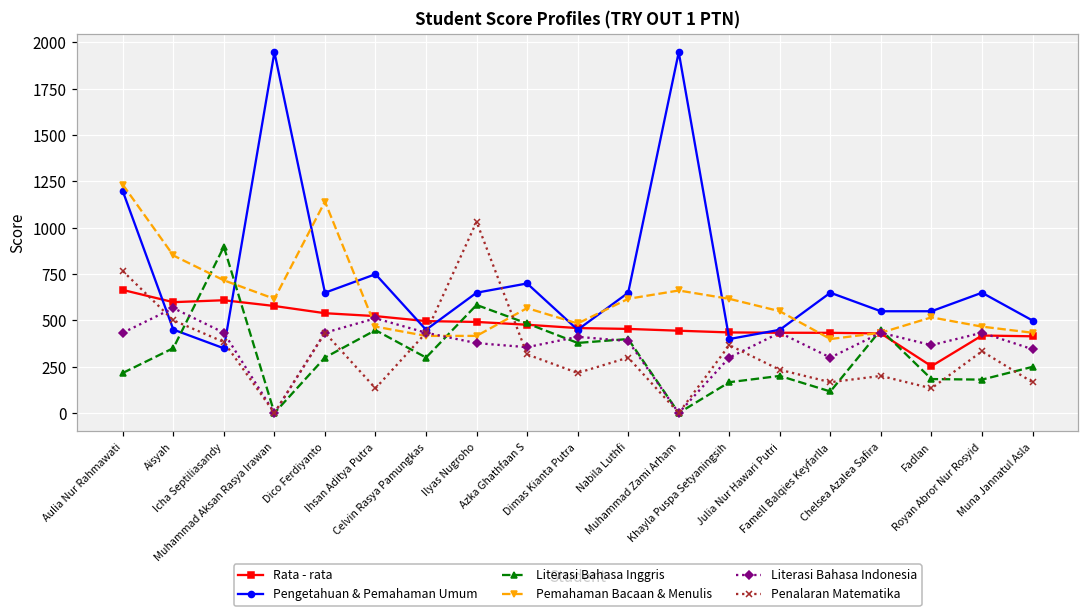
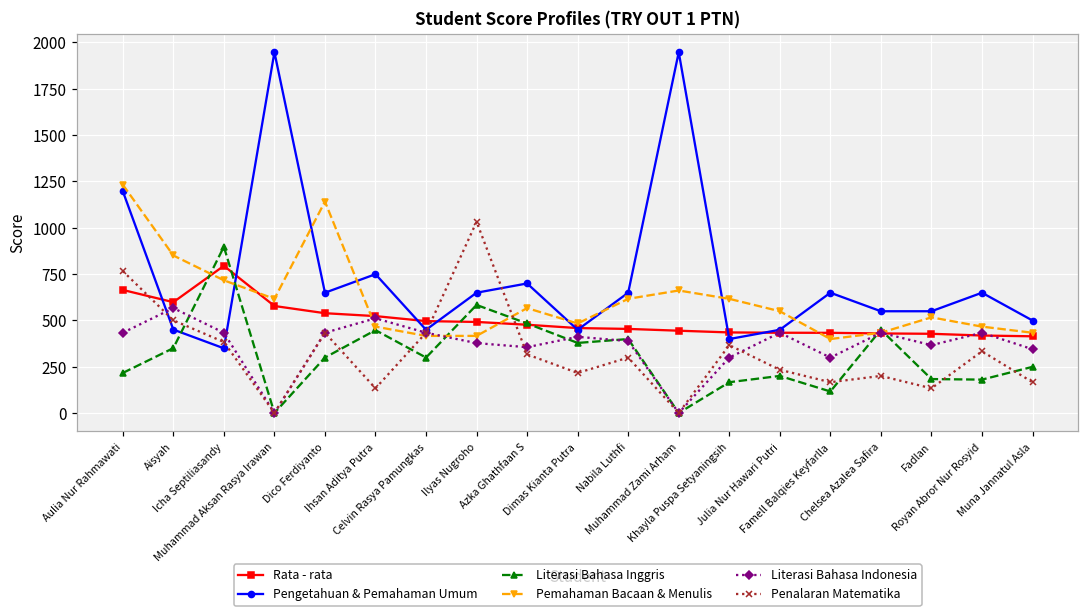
  {
    "Rata - rata": {
      "Aulia Nur Rahmawati": 660,
      "Aisyah": 600,
-     "Icha Septiliasandy": 610,
+     "Icha Septiliasandy": 790,
      "Muhammad Aksan Rasya Irawan": 580,
      "Dico Ferdiyanto": 540,
      "Celvin Rasya Pamungkas": 500,
      "Ilyas Nugroho": 490,
      "Nabila Luthfi": 450,
      "Muhammad Zami Arham": 440,
      "Khayla Puspa Setyaningsih": 430,
      "Famell Balqies Keyfarlla": 430,
-     "Fadlan": 250,
+     "Fadlan": 430,
      "Royan Abror Nur Rosyid": 420,
      "Muna Jannatul Asla": 410
    },
    "Pengetahuan & Pemahaman Umum": {
      "Aulia Nur Rahmawati": 1200,
      "Aisyah": 450,
      "Icha Septiliasandy": 350,
      "Muhammad Aksan Rasya Irawan": 1950,
      "Dico Ferdiyanto": 650,
      "Ihsan Aditya Putra": 750,
      "Celvin Rasya Pamungkas": 450,
      "Ilyas Nugroho": 650,
      "Azka Ghathfaan S": 700,
      "Nabila Luthfi": 650,
      "Muhammad Zami Arham": 1950,
      "Khayla Puspa Setyaningsih": 400,
      "Julia Nur Hawari Putri": 450,
      "Famell Balqies Keyfarlla": 650,
      "Chelsea Azalea Safira": 550,
      "Fadlan": 550,
      "Royan Abror Nur Rosyid": 650,
      "Muna Jannatul Asla": 500
    },
    "Literasi Bahasa Inggris": {
      "Aulia Nur Rahmawati": 220,
      "Aisyah": 350,
      "Icha Septiliasandy": 900,
      "Dico Ferdiyanto": 300,
      "Ihsan Aditya Putra": 450,
      "Celvin Rasya Pamungkas": 300,
      "Ilyas Nugroho": 580,
      "Dimas Kianta Putra": 380,
      "Khayla Puspa Setyaningsih": 170,
      "Julia Nur Hawari Putri": 200,
      "Famell Balqies Keyfarlla": 120,
      "Chelsea Azalea Safira": 450,
      "Fadlan": 180,
      "Royan Abror Nur Rosyid": 180,
      "Muna Jannatul Asla": 250
    },
    "Pemahaman Bacaan & Menulis": {
      "Aulia Nur Rahmawati": 1230,
      "Aisyah": 850,
      "Icha Septiliasandy": 720,
      "Muhammad Aksan Rasya Irawan": 620,
      "Dico Ferdiyanto": 1140,
      "Ihsan Aditya Putra": 470,
      "Celvin Rasya Pamungkas": 420,
      "Ilyas Nugroho": 420,
      "Azka Ghathfaan S": 570,
      "Dimas Kianta Putra": 480,
      "Nabila Luthfi": 620,
      "Muhammad Zami Arham": 660,
      "Khayla Puspa Setyaningsih": 620,
      "Julia Nur Hawari Putri": 550,
      "Famell Balqies Keyfarlla": 400,
      "Fadlan": 520,
      "Royan Abror Nur Rosyid": 470,
      "Muna Jannatul Asla": 430
    },
    "Literasi Bahasa Indonesia": {
      "Aulia Nur Rahmawati": 430,
      "Aisyah": 570,
      "Icha Septiliasandy": 430,
      "Ilyas Nugroho": 380,
      "Azka Ghathfaan S": 360,
      "Dimas Kianta Putra": 410,
      "Khayla Puspa Setyaningsih": 300,
      "Famell Balqies Keyfarlla": 300,
      "Fadlan": 370,
      "Royan Abror Nur Rosyid": 430,
      "Muna Jannatul Asla": 340
    },
    "Penalaran Matematika": {
      "Aulia Nur Rahmawati": 770,
      "Aisyah": 500,
      "Icha Septiliasandy": 380,
      "Ihsan Aditya Putra": 130,
      "Ilyas Nugroho": 1030,
      "Azka Ghathfaan S": 320,
      "Dimas Kianta Putra": 220,
      "Nabila Luthfi": 300,
      "Khayla Puspa Setyaningsih": 370,
      "Julia Nur Hawari Putri": 230,
      "Famell Balqies Keyfarlla": 170,
      "Chelsea Azalea Safira": 200,
      "Fadlan": 130,
      "Royan Abror Nur Rosyid": 330,
      "Muna Jannatul Asla": 170
    }
  }
